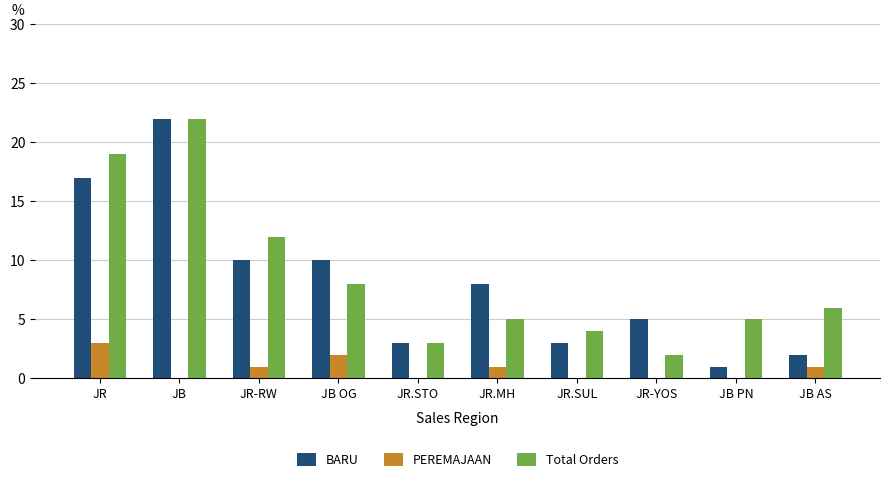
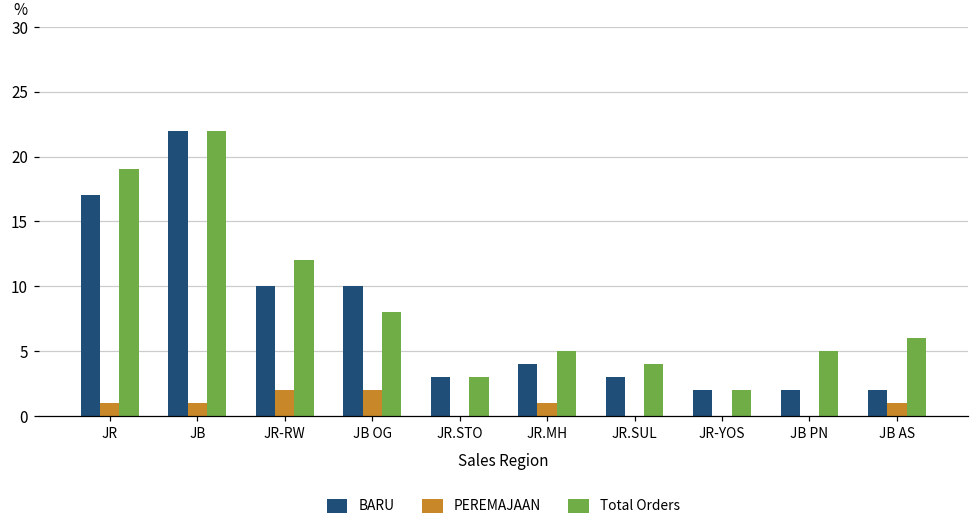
  {
    "BARU": {
      "JR": 17,
      "JB": 22,
      "JR-RW": 10,
      "JB OG": 10,
      "JR.STO": 3,
-     "JR.MH": 8,
+     "JR.MH": 4,
      "JR.SUL": 3,
-     "JR-YOS": 5,
-     "JB PN": 1,
+     "JR-YOS": 2,
+     "JB PN": 2,
      "JB AS": 2
    },
    "PEREMAJAAN": {
-     "JR": 3,
-     "JB": 0,
-     "JR-RW": 1,
+     "JR": 1,
+     "JB": 1,
+     "JR-RW": 2,
      "JB OG": 2,
      "JR.STO": 0,
      "JR.MH": 1,
      "JR.SUL": 0,
      "JR-YOS": 0,
      "JB PN": 0,
      "JB AS": 1
    },
    "Total Orders": {
      "JR": 19,
      "JB": 22,
      "JR-RW": 12,
      "JB OG": 8,
      "JR.STO": 3,
      "JR.MH": 5,
      "JR.SUL": 4,
      "JR-YOS": 2,
      "JB PN": 5,
      "JB AS": 6
    }
  }
